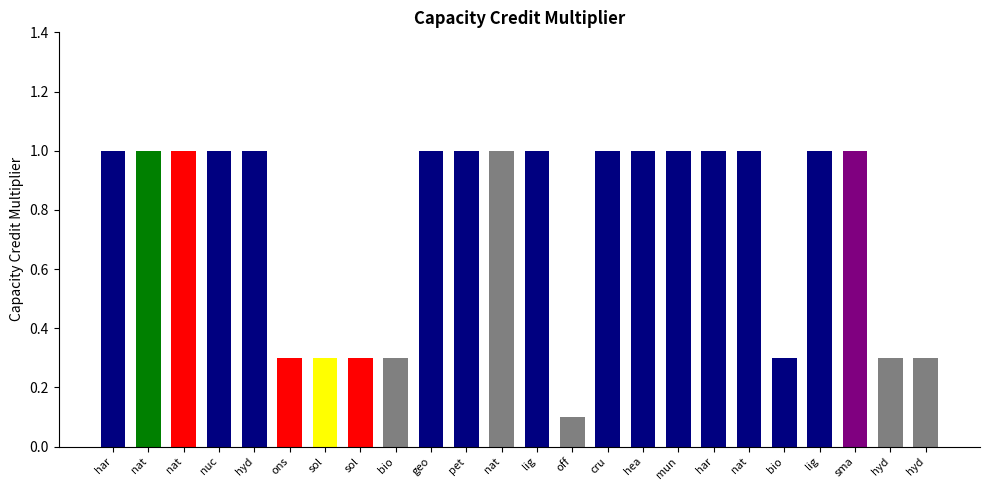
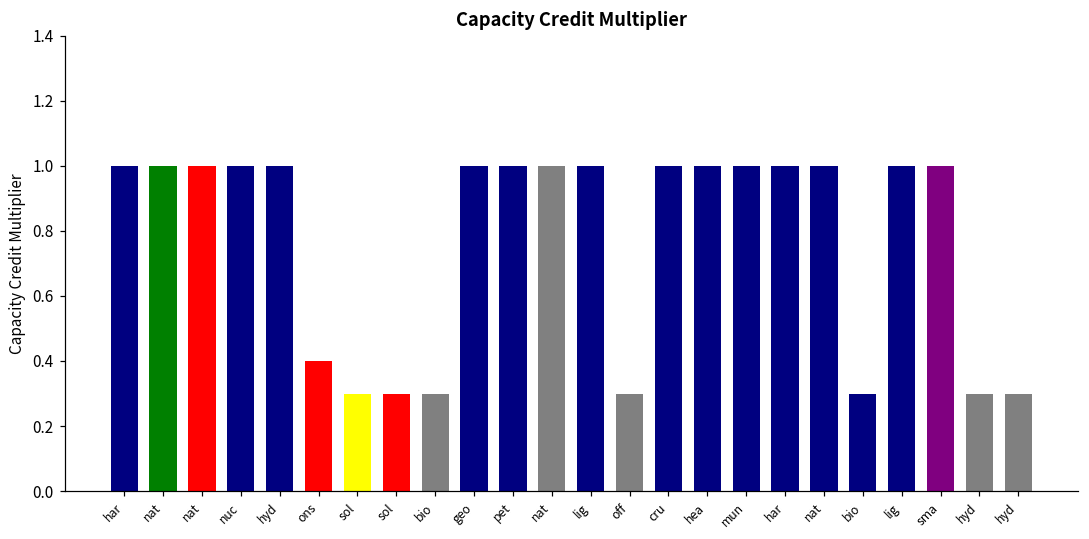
  {
    "nuc": 1.0,
-   "ons": 0.3,
+   "ons": 0.4,
    "geo": 1.0,
    "pet": 1.0,
-   "off": 0.1,
+   "off": 0.3,
    "cru": 1.0,
    "hea": 1.0,
    "mun": 1.0,
    "sma": 1.0
  }
